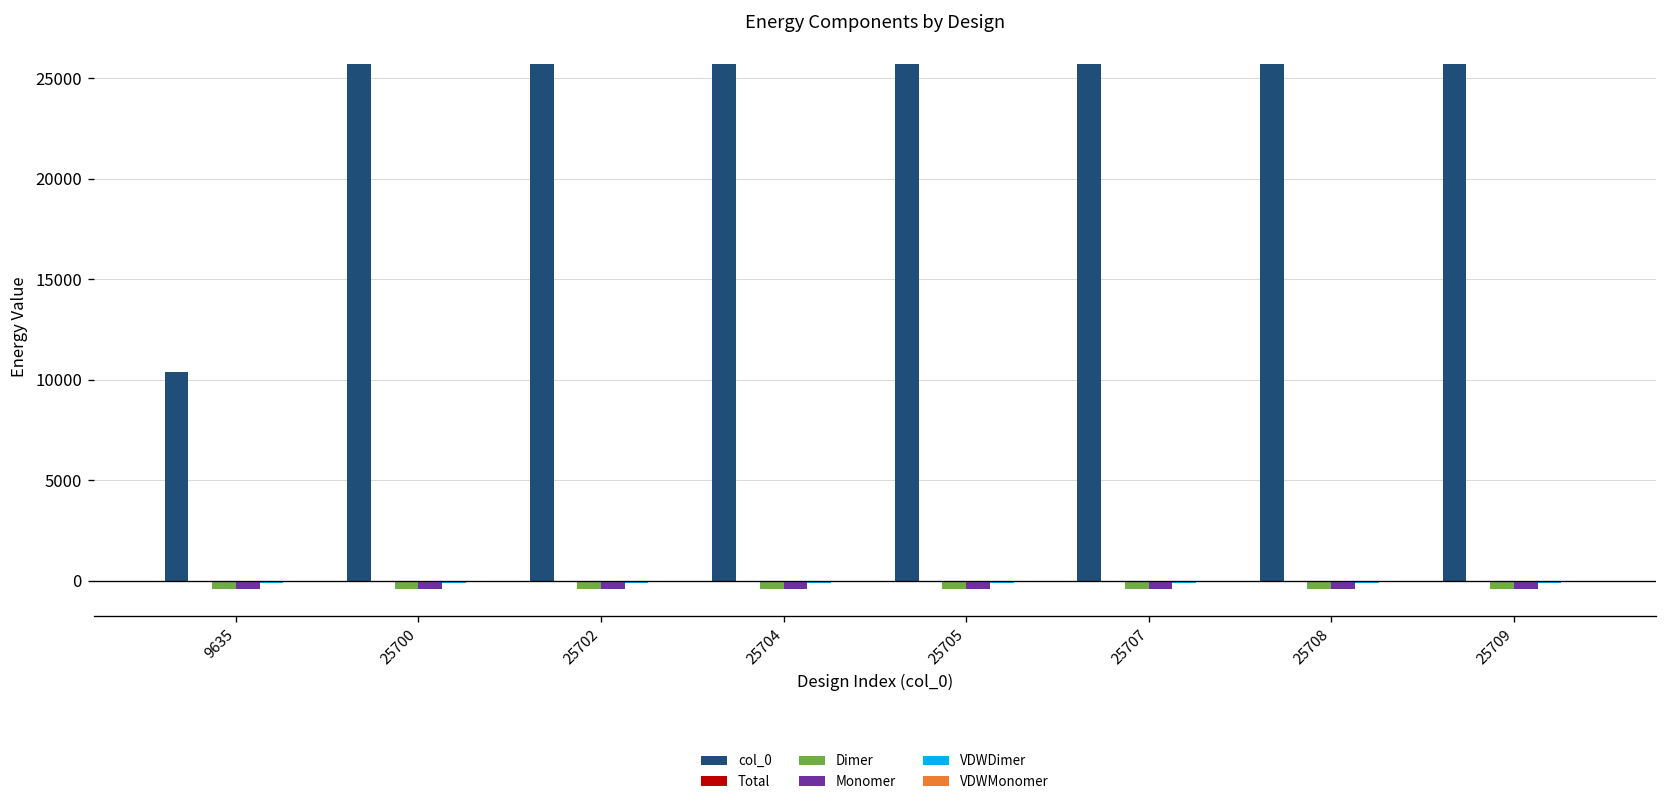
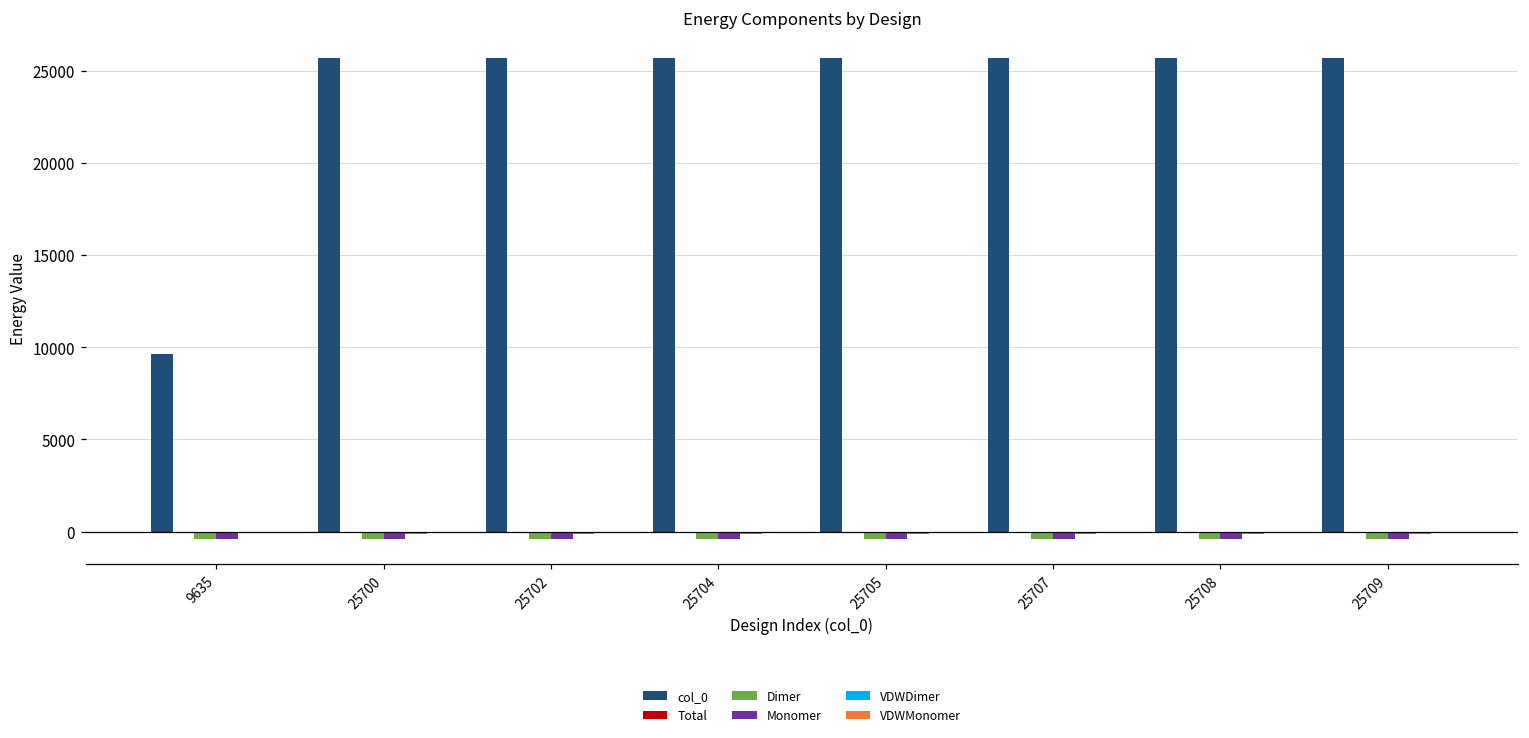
  {
    "col_0": {
-     "9635": 10400,
+     "9635": 9600,
      "25700": 25700,
      "25702": 25700,
      "25704": 25700,
      "25705": 25700,
      "25707": 25700,
      "25708": 25700,
      "25709": 25700
    },
    "Dimer": {
      "9635": -400,
      "25700": -400,
      "25702": -400,
      "25704": -400,
      "25705": -400,
      "25707": -400,
      "25708": -400,
      "25709": -400
    },
    "Monomer": {
      "9635": -400,
      "25700": -400,
      "25702": -400,
      "25704": -400,
      "25705": -400,
      "25707": -400,
      "25708": -400,
      "25709": -400
    }
  }
